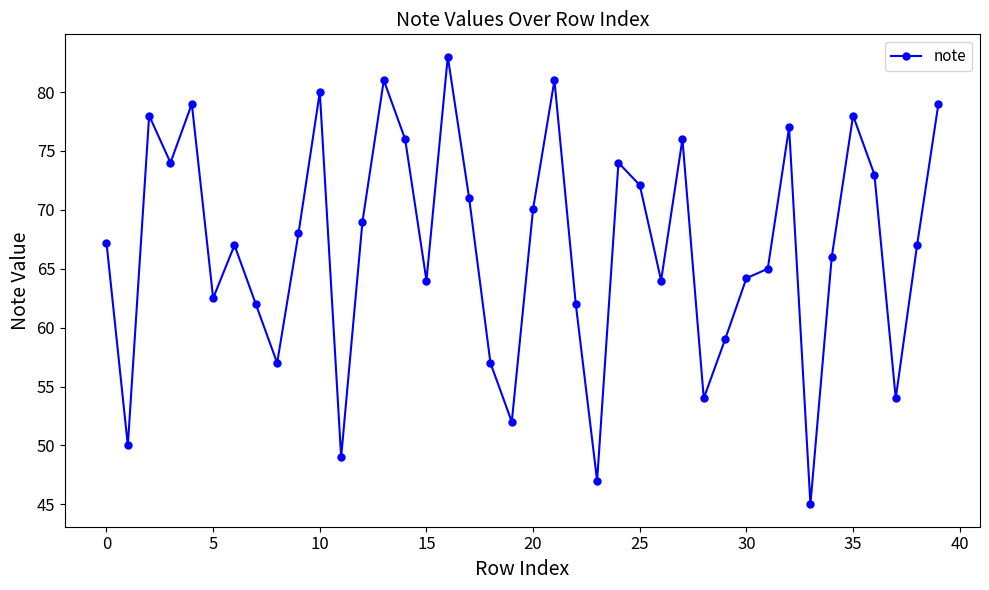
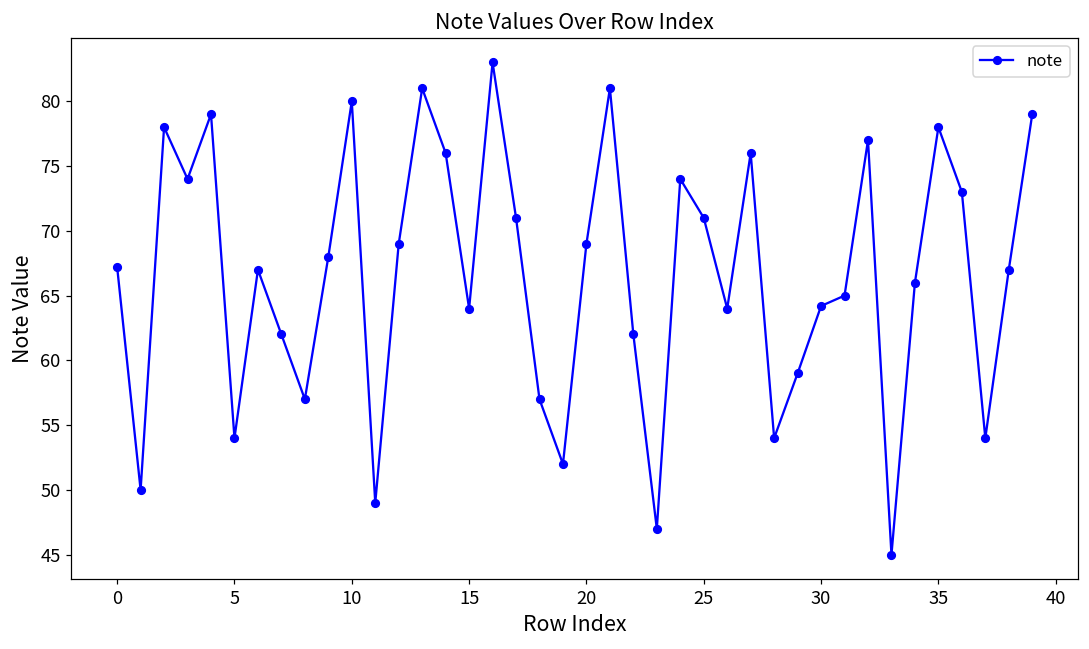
  {
    "0": 67.2,
-   "5": 62.5,
+   "5": 54.0,
    "10": 80.0,
    "15": 64.0,
-   "20": 70.1,
-   "25": 72.1,
+   "20": 69.0,
+   "25": 71.0,
    "30": 64.2,
    "35": 78.0
  }
